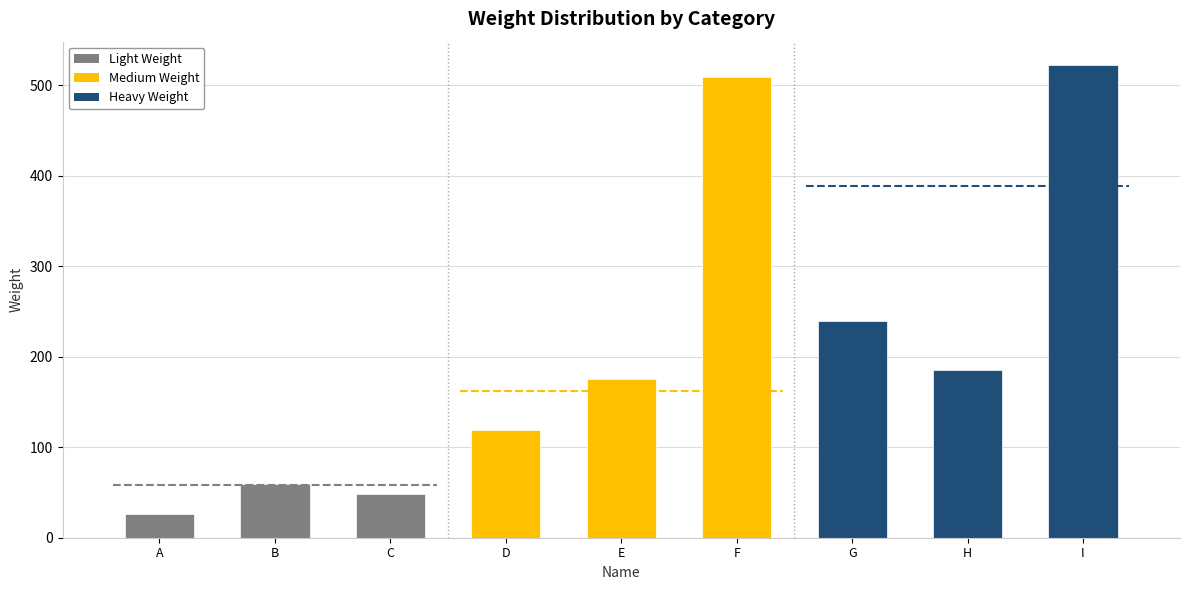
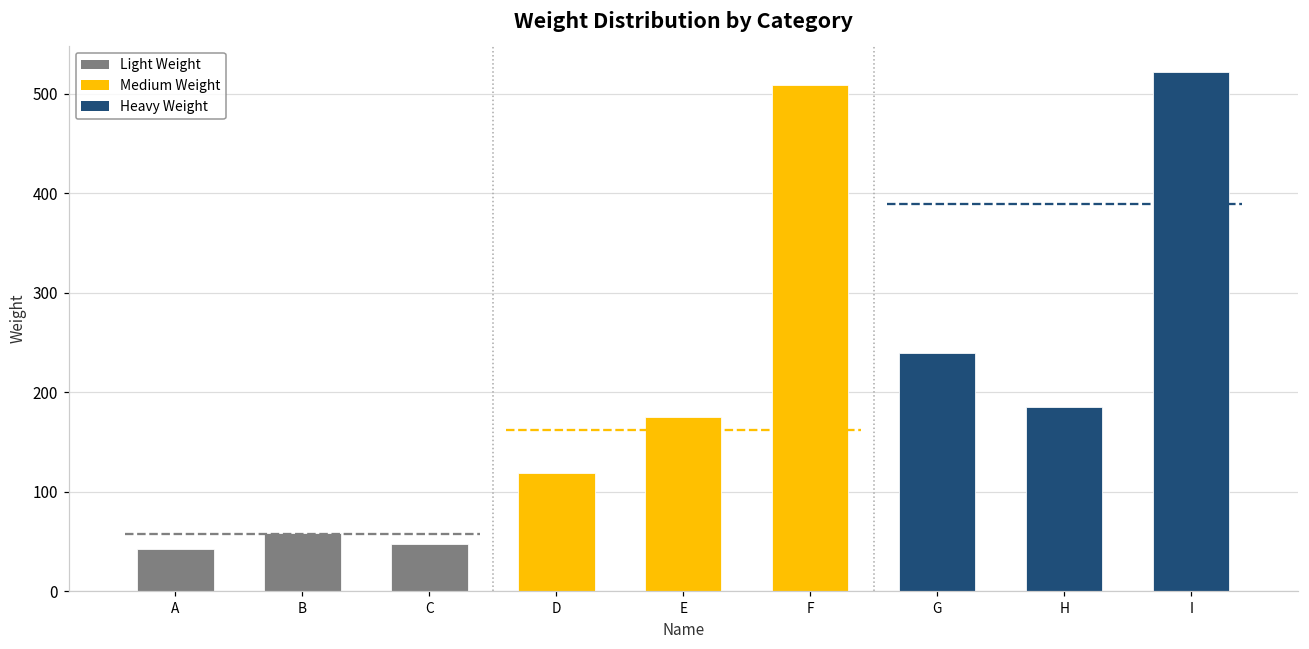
  {
-   "A": 30,
+   "A": 40,
    "B": 60,
    "C": 50,
    "D": 120,
    "E": 180,
    "F": 510,
    "G": 240,
    "H": 190,
    "I": 520
  }
